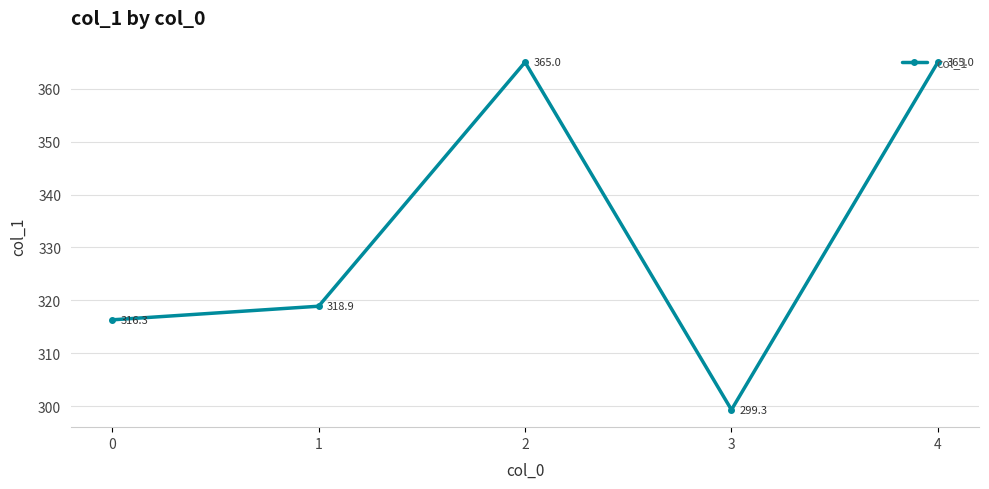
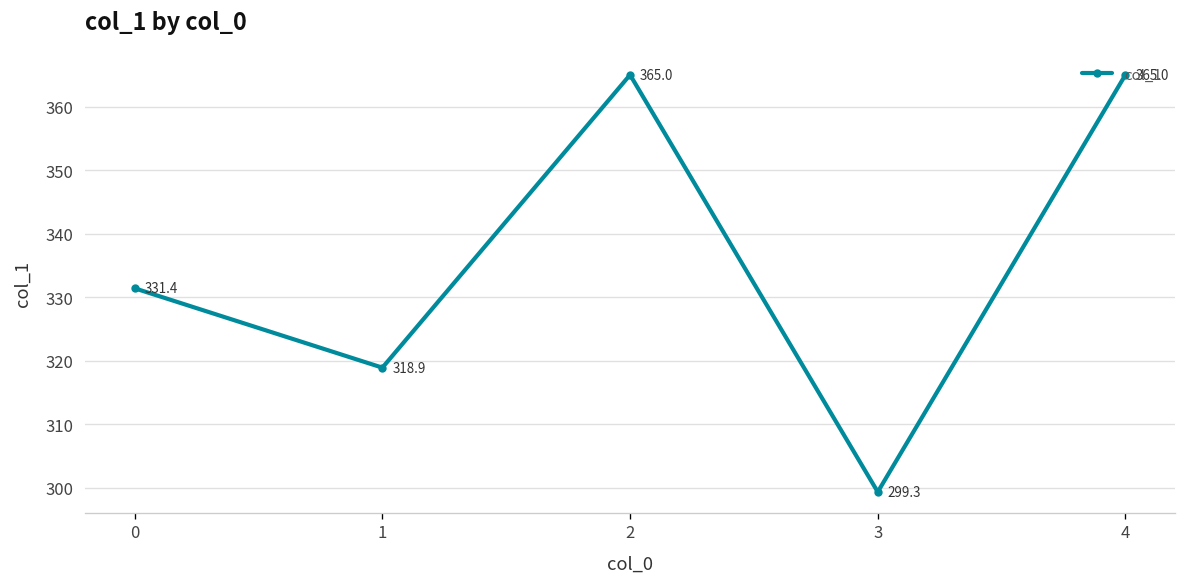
  {
-   "0": 316.3,
+   "0": 331.4,
    "1": 318.9,
    "2": 365.0,
    "3": 299.3,
    "4": 365.0
  }
